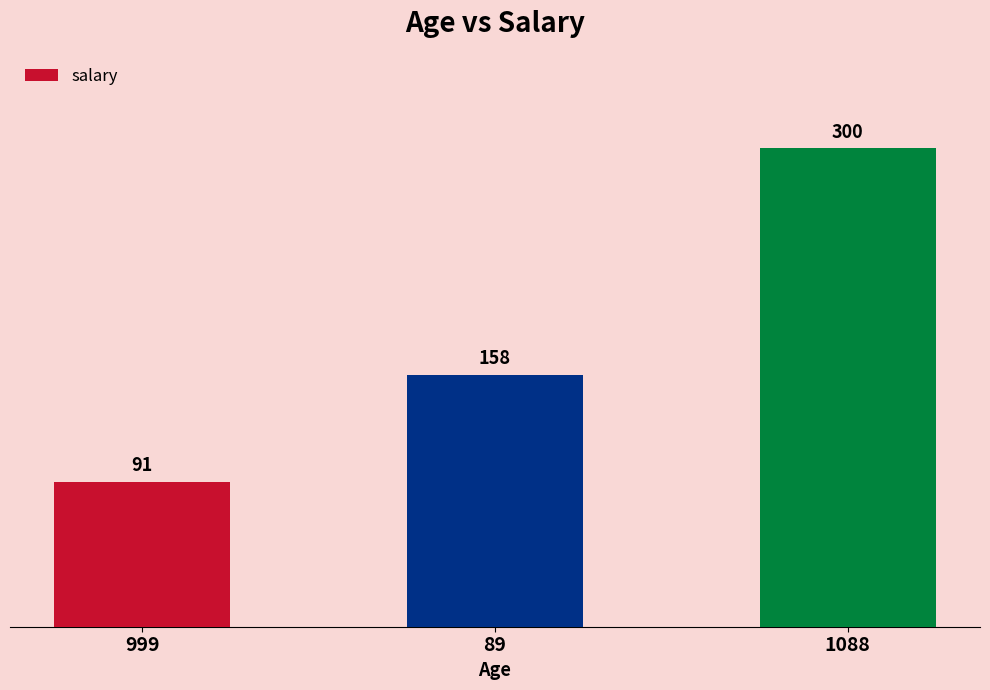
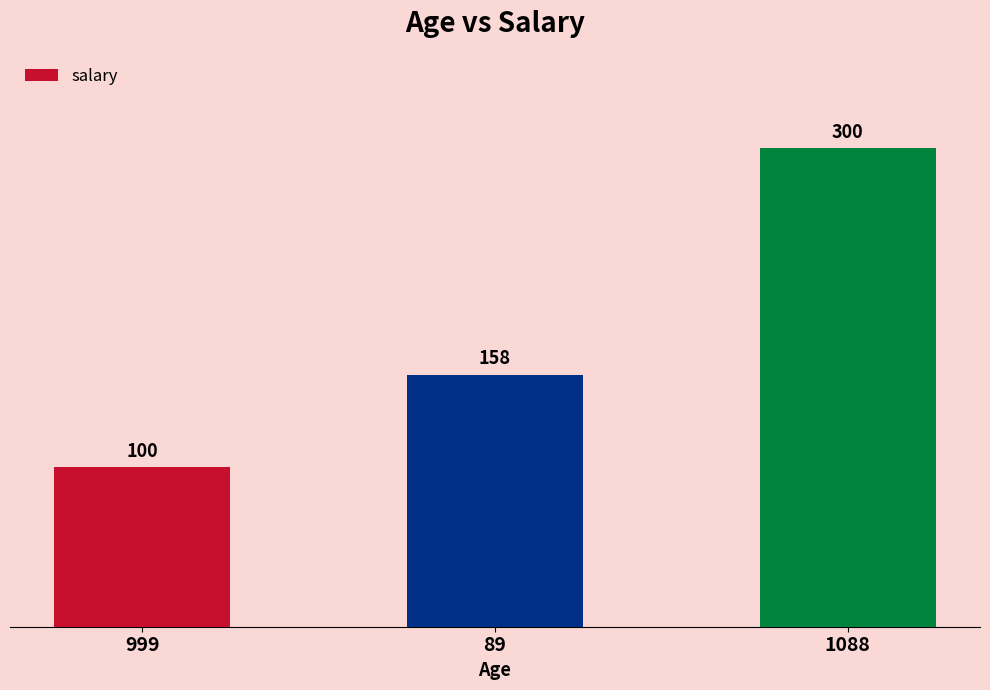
  {
-   "999": 91,
+   "999": 100,
    "89": 158,
    "1088": 300
  }
